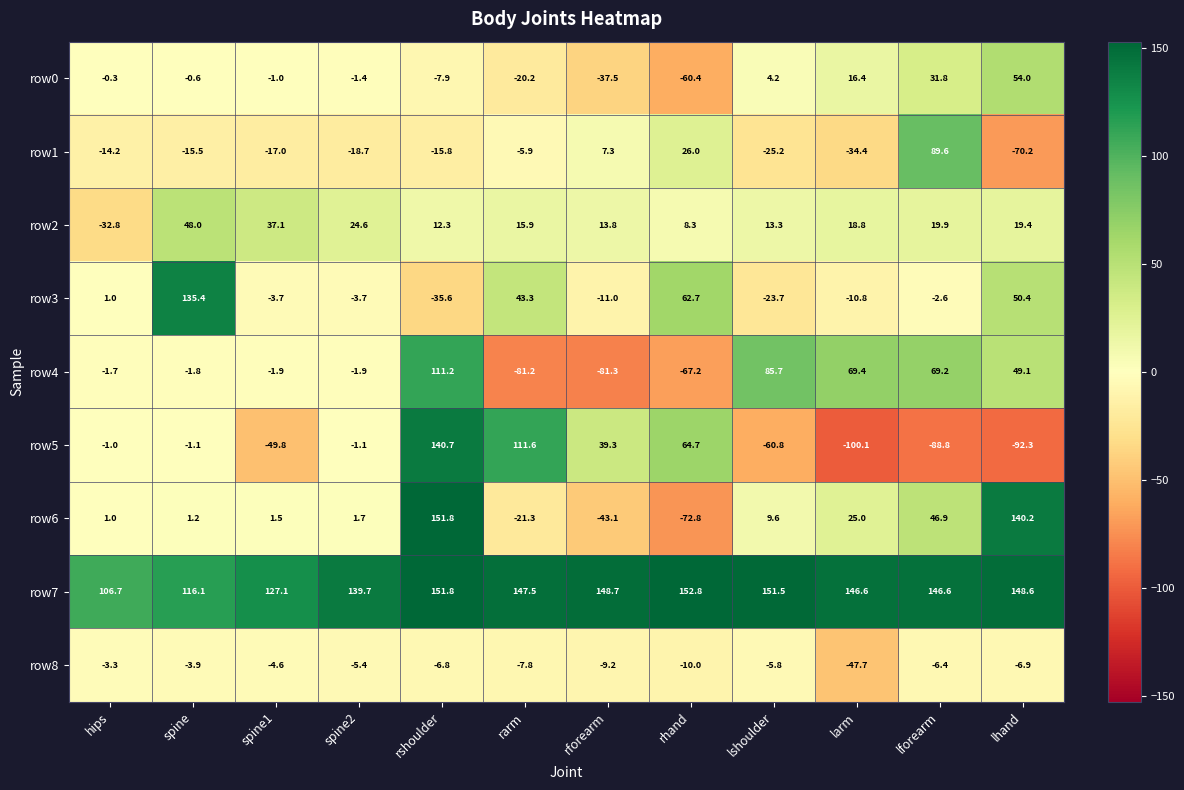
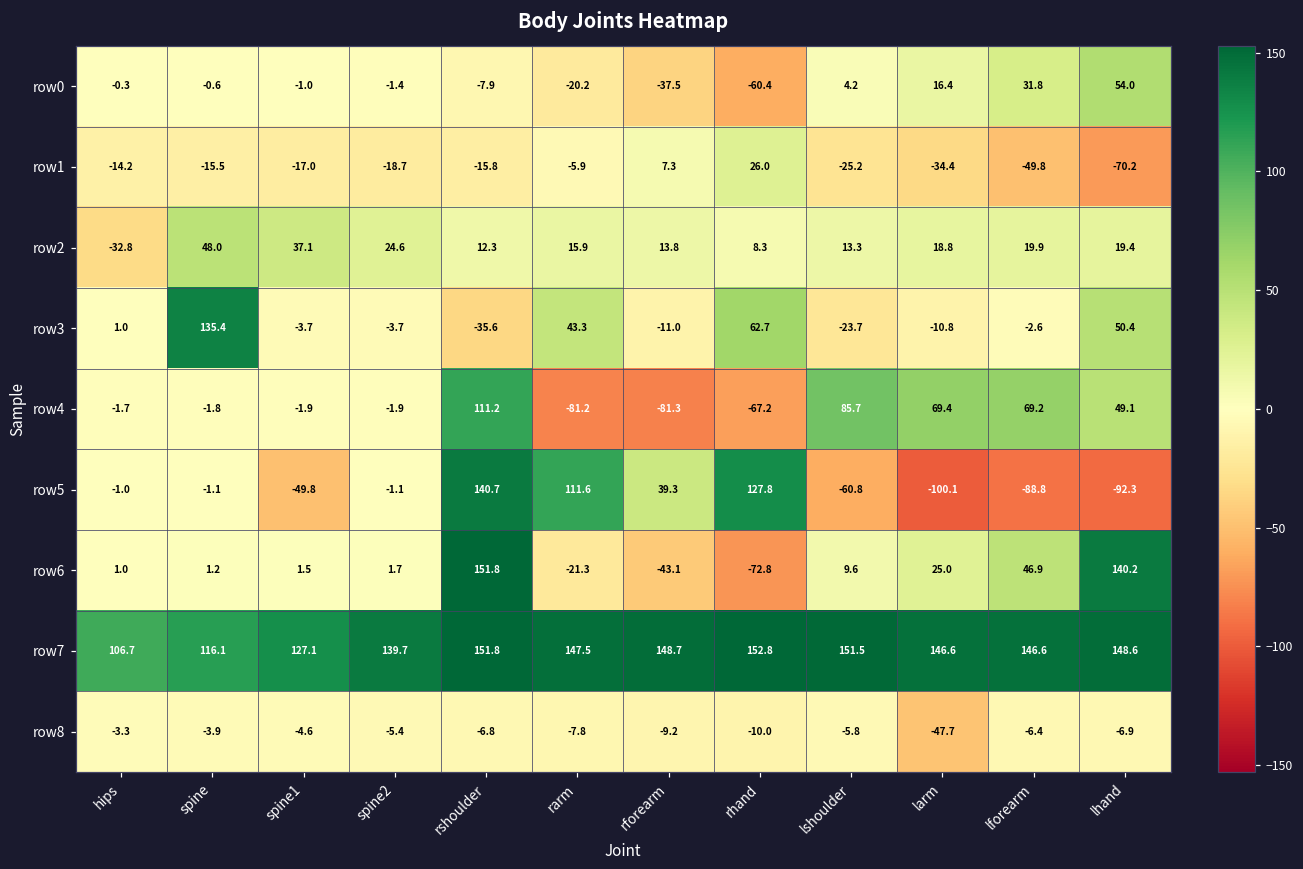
  {
    "row0": {
      "hips": -0.3,
      "spine": -0.6,
      "spine1": -1.0,
      "spine2": -1.4,
      "rshoulder": -7.9,
      "rarm": -20.2,
      "rforearm": -37.5,
      "rhand": -60.4,
      "lshoulder": 4.2,
      "larm": 16.4,
      "lforearm": 31.8,
      "lhand": 54.0
    },
    "row1": {
      "hips": -14.2,
      "spine": -15.5,
      "spine1": -17.0,
      "spine2": -18.7,
      "rshoulder": -15.8,
      "rarm": -5.9,
      "rforearm": 7.3,
      "rhand": 26.0,
      "lshoulder": -25.2,
      "larm": -34.4,
-     "lforearm": 89.6,
+     "lforearm": -49.8,
      "lhand": -70.2
    },
    "row2": {
      "hips": -32.8,
      "spine": 48.0,
      "spine1": 37.1,
      "spine2": 24.6,
      "rshoulder": 12.3,
      "rarm": 15.9,
      "rforearm": 13.8,
      "rhand": 8.3,
      "lshoulder": 13.3,
      "larm": 18.8,
      "lforearm": 19.9,
      "lhand": 19.4
    },
    "row3": {
      "hips": 1.0,
      "spine": 135.4,
      "spine1": -3.7,
      "spine2": -3.7,
      "rshoulder": -35.6,
      "rarm": 43.3,
      "rforearm": -11.0,
      "rhand": 62.7,
      "lshoulder": -23.7,
      "larm": -10.8,
      "lforearm": -2.6,
      "lhand": 50.4
    },
    "row4": {
      "hips": -1.7,
      "spine": -1.8,
      "spine1": -1.9,
      "spine2": -1.9,
      "rshoulder": 111.2,
      "rarm": -81.2,
      "rforearm": -81.3,
      "rhand": -67.2,
      "lshoulder": 85.7,
      "larm": 69.4,
      "lforearm": 69.2,
      "lhand": 49.1
    },
    "row5": {
      "hips": -1.0,
      "spine": -1.1,
      "spine1": -49.8,
      "spine2": -1.1,
      "rshoulder": 140.7,
      "rarm": 111.6,
      "rforearm": 39.3,
-     "rhand": 64.7,
+     "rhand": 127.8,
      "lshoulder": -60.8,
      "larm": -100.1,
      "lforearm": -88.8,
      "lhand": -92.3
    },
    "row6": {
      "hips": 1.0,
      "spine": 1.2,
      "spine1": 1.5,
      "spine2": 1.7,
      "rshoulder": 151.8,
      "rarm": -21.3,
      "rforearm": -43.1,
      "rhand": -72.8,
      "lshoulder": 9.6,
      "larm": 25.0,
      "lforearm": 46.9,
      "lhand": 140.2
    },
    "row7": {
      "hips": 106.7,
      "spine": 116.1,
      "spine1": 127.1,
      "spine2": 139.7,
      "rshoulder": 151.8,
      "rarm": 147.5,
      "rforearm": 148.7,
      "rhand": 152.8,
      "lshoulder": 151.5,
      "larm": 146.6,
      "lforearm": 146.6,
      "lhand": 148.6
    },
    "row8": {
      "hips": -3.3,
      "spine": -3.9,
      "spine1": -4.6,
      "spine2": -5.4,
      "rshoulder": -6.8,
      "rarm": -7.8,
      "rforearm": -9.2,
      "rhand": -10.0,
      "lshoulder": -5.8,
      "larm": -47.7,
      "lforearm": -6.4,
      "lhand": -6.9
    }
  }
